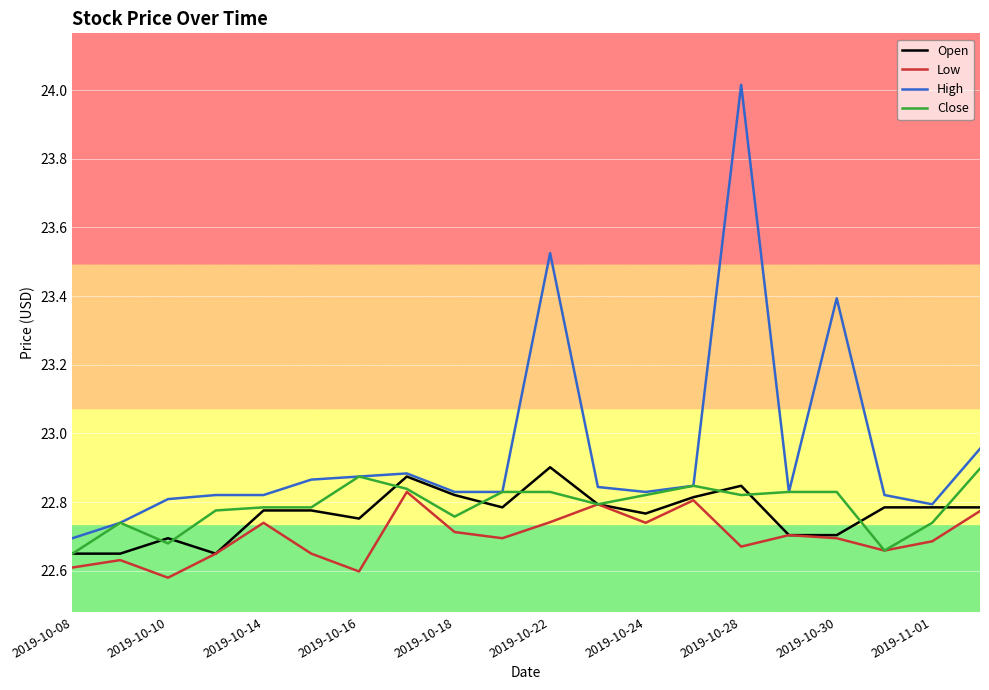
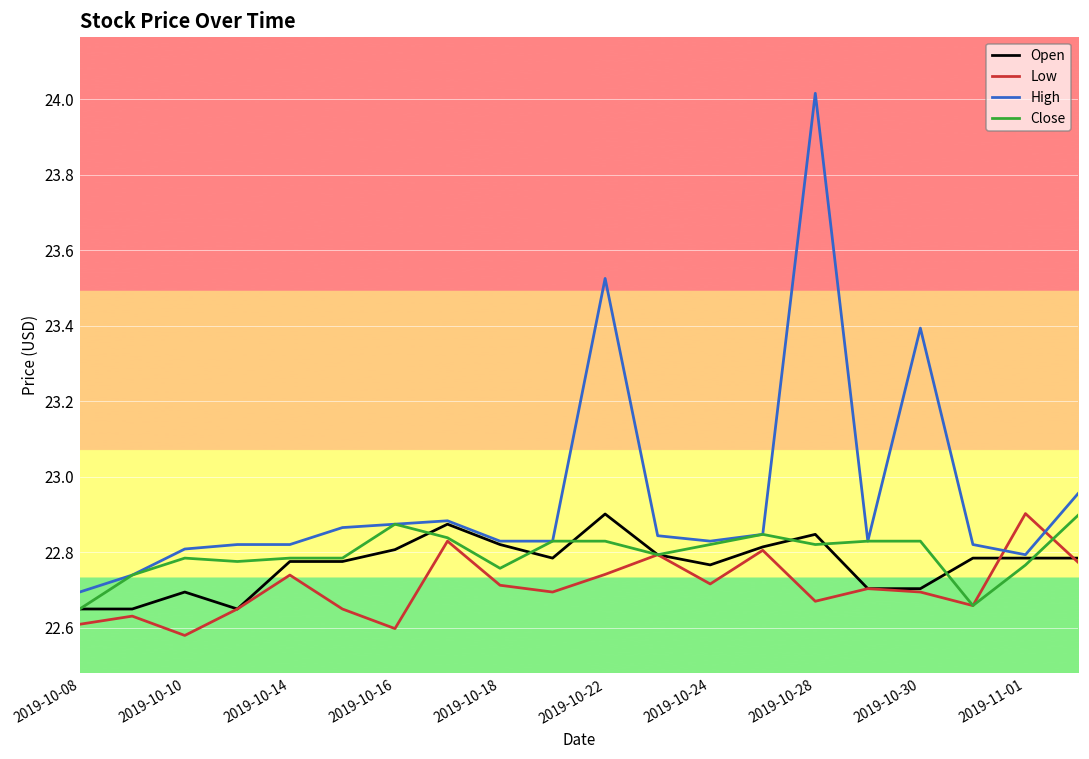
  {
    "Open": {
      "2019-10-10": 22.69,
      "2019-10-14": 22.78,
-     "2019-10-16": 22.75,
+     "2019-10-16": 22.81,
      "2019-10-18": 22.82,
      "2019-10-22": 22.90,
      "2019-10-24": 22.77,
      "2019-10-28": 22.85,
      "2019-10-30": 22.70,
      "2019-11-01": 22.78
    },
    "Low": {
      "2019-10-08": 22.61,
      "2019-10-10": 22.58,
      "2019-10-14": 22.74,
      "2019-10-16": 22.60,
      "2019-10-18": 22.71,
      "2019-10-22": 22.74,
-     "2019-10-24": 22.74,
+     "2019-10-24": 22.72,
      "2019-10-28": 22.67,
      "2019-10-30": 22.69,
-     "2019-11-01": 22.69
+     "2019-11-01": 22.90
    },
    "High": {
      "2019-10-08": 22.69,
      "2019-10-10": 22.81,
      "2019-10-14": 22.82,
      "2019-10-18": 22.83,
      "2019-10-22": 23.53,
      "2019-10-24": 22.83,
      "2019-10-28": 24.02,
      "2019-10-30": 23.39,
      "2019-11-01": 22.79
    },
    "Close": {
-     "2019-10-10": 22.68,
+     "2019-10-10": 22.78,
      "2019-10-14": 22.78,
      "2019-10-18": 22.76,
      "2019-10-22": 22.83,
      "2019-10-24": 22.82,
      "2019-10-28": 22.82,
      "2019-10-30": 22.83,
-     "2019-11-01": 22.74
+     "2019-11-01": 22.77
    }
  }
